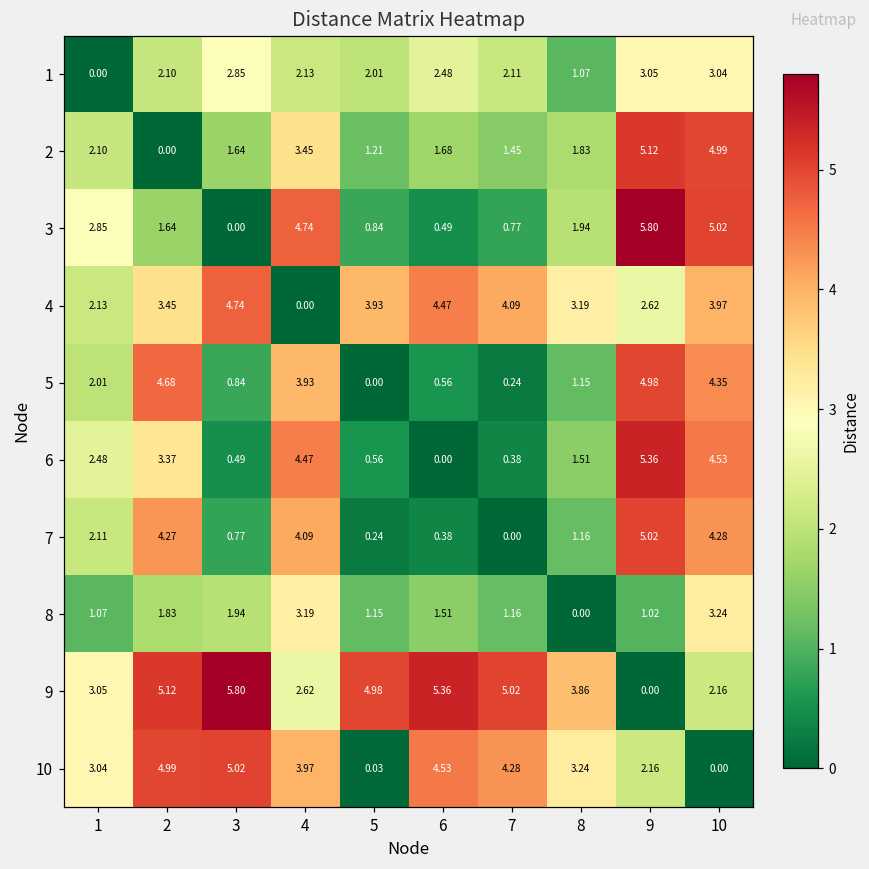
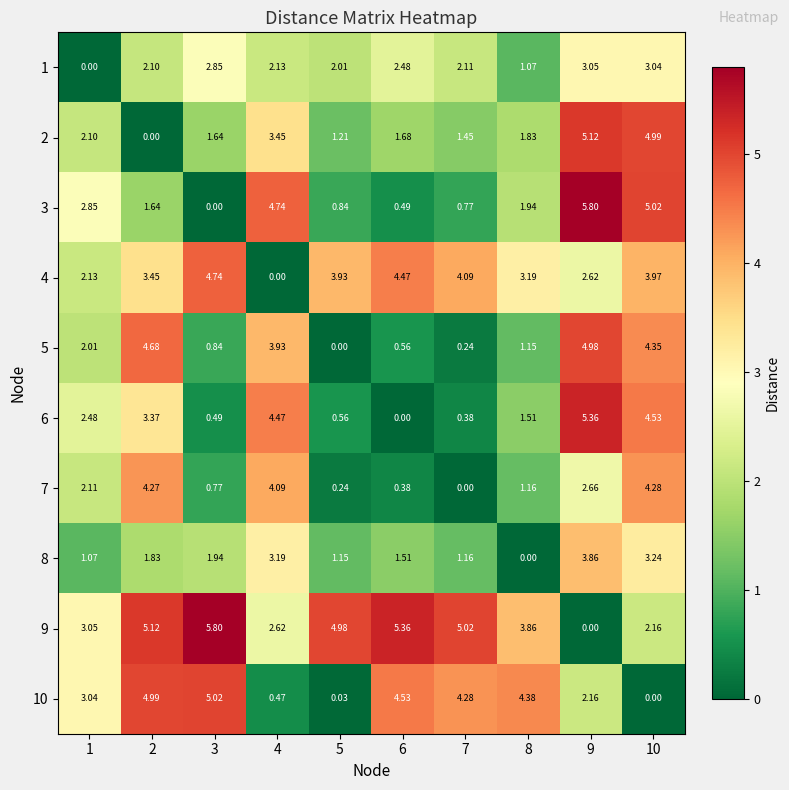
  {
    "1": {
      "1": 0.00,
      "2": 2.10,
      "3": 2.85,
      "4": 2.13,
      "5": 2.01,
      "6": 2.48,
      "7": 2.11,
      "8": 1.07,
      "9": 3.05,
      "10": 3.04
    },
    "2": {
      "1": 2.10,
      "2": 0.00,
      "3": 1.64,
      "4": 3.45,
      "5": 1.21,
      "6": 1.68,
      "7": 1.45,
      "8": 1.83,
      "9": 5.12,
      "10": 4.99
    },
    "3": {
      "1": 2.85,
      "2": 1.64,
      "3": 0.00,
      "4": 4.74,
      "5": 0.84,
      "6": 0.49,
      "7": 0.77,
      "8": 1.94,
      "9": 5.80,
      "10": 5.02
    },
    "4": {
      "1": 2.13,
      "2": 3.45,
      "3": 4.74,
      "4": 0.00,
      "5": 3.93,
      "6": 4.47,
      "7": 4.09,
      "8": 3.19,
      "9": 2.62,
      "10": 3.97
    },
    "5": {
      "1": 2.01,
      "2": 4.68,
      "3": 0.84,
      "4": 3.93,
      "5": 0.00,
      "6": 0.56,
      "7": 0.24,
      "8": 1.15,
      "9": 4.98,
      "10": 4.35
    },
    "6": {
      "1": 2.48,
      "2": 3.37,
      "3": 0.49,
      "4": 4.47,
      "5": 0.56,
      "6": 0.00,
      "7": 0.38,
      "8": 1.51,
      "9": 5.36,
      "10": 4.53
    },
    "7": {
      "1": 2.11,
      "2": 4.27,
      "3": 0.77,
      "4": 4.09,
      "5": 0.24,
      "6": 0.38,
      "7": 0.00,
      "8": 1.16,
-     "9": 5.02,
+     "9": 2.66,
      "10": 4.28
    },
    "8": {
      "1": 1.07,
      "2": 1.83,
      "3": 1.94,
      "4": 3.19,
      "5": 1.15,
      "6": 1.51,
      "7": 1.16,
      "8": 0.00,
-     "9": 1.02,
+     "9": 3.86,
      "10": 3.24
    },
    "9": {
      "1": 3.05,
      "2": 5.12,
      "3": 5.80,
      "4": 2.62,
      "5": 4.98,
      "6": 5.36,
      "7": 5.02,
      "8": 3.86,
      "9": 0.00,
      "10": 2.16
    },
    "10": {
      "1": 3.04,
      "2": 4.99,
      "3": 5.02,
-     "4": 3.97,
+     "4": 0.47,
      "5": 0.03,
      "6": 4.53,
      "7": 4.28,
-     "8": 3.24,
+     "8": 4.38,
      "9": 2.16,
      "10": 0.00
    }
  }
